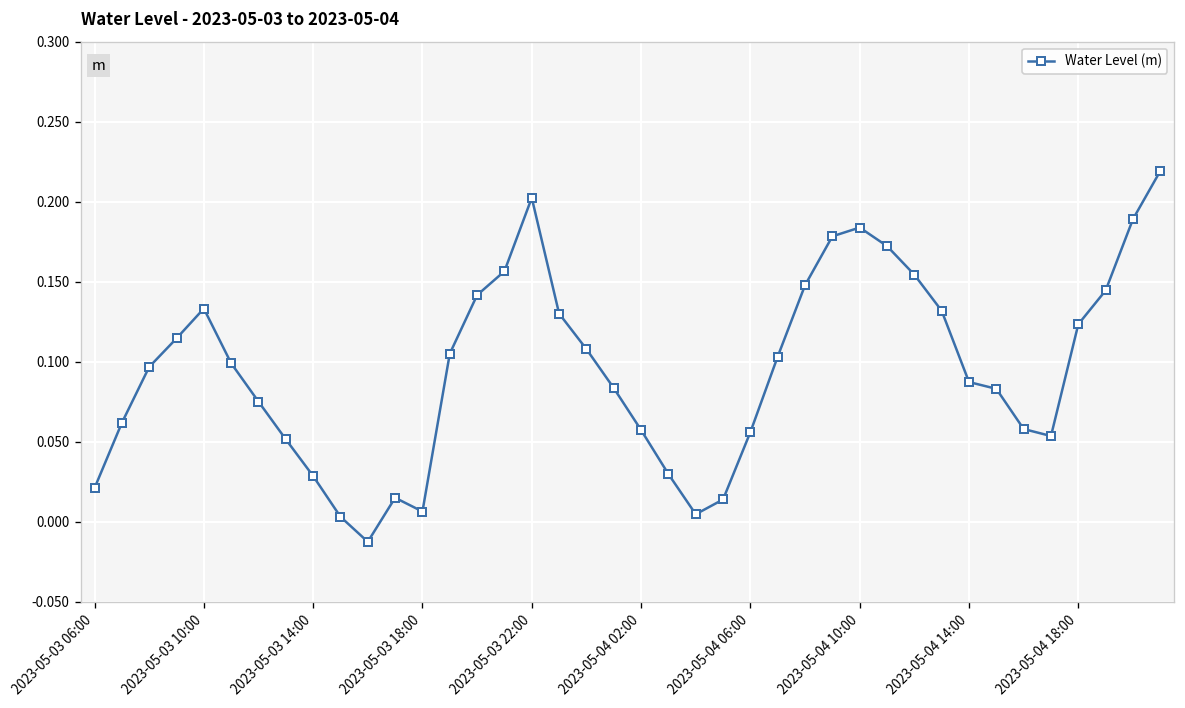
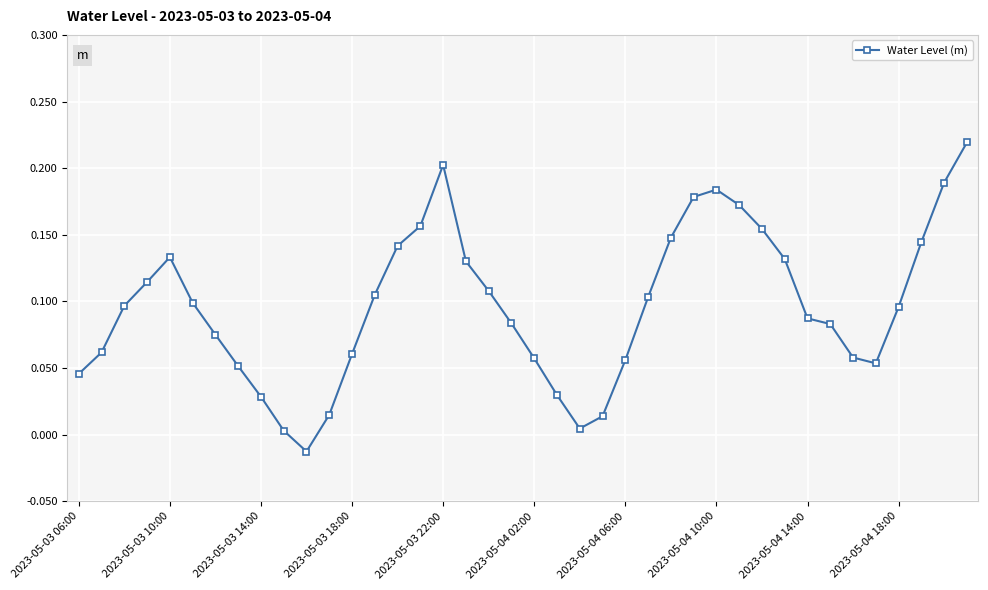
  {
-   "2023-05-03 06:00": 0.021,
+   "2023-05-03 06:00": 0.046,
    "2023-05-03 10:00": 0.133,
    "2023-05-03 14:00": 0.029,
-   "2023-05-03 18:00": 0.006,
+   "2023-05-03 18:00": 0.061,
    "2023-05-03 22:00": 0.202,
    "2023-05-04 02:00": 0.057,
    "2023-05-04 06:00": 0.056,
    "2023-05-04 10:00": 0.184,
    "2023-05-04 14:00": 0.087,
-   "2023-05-04 18:00": 0.123
+   "2023-05-04 18:00": 0.096
  }
